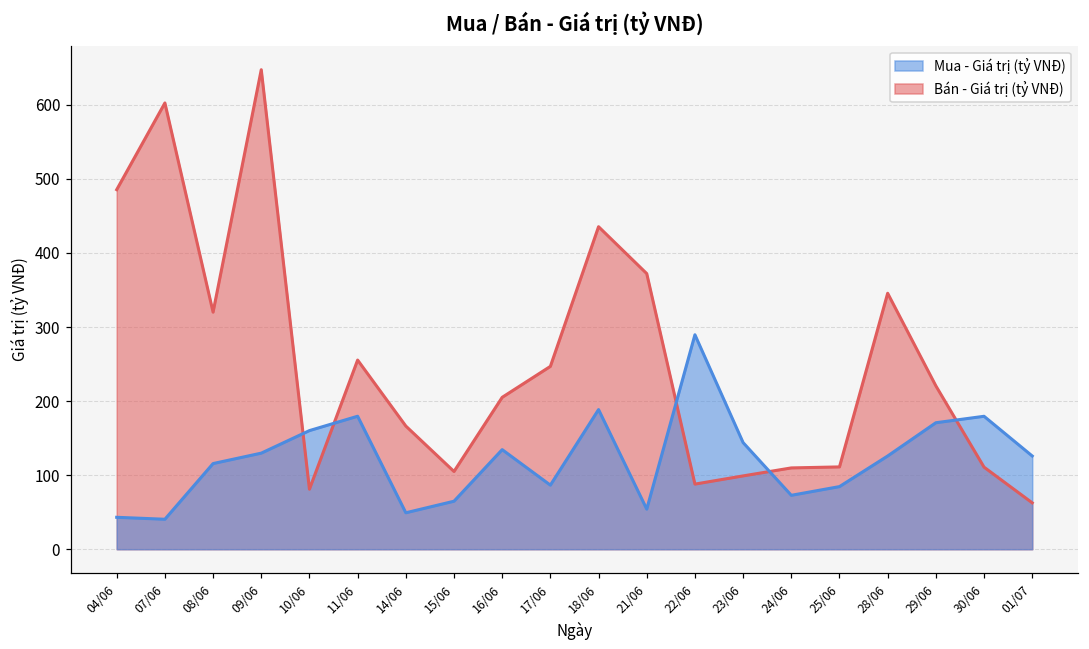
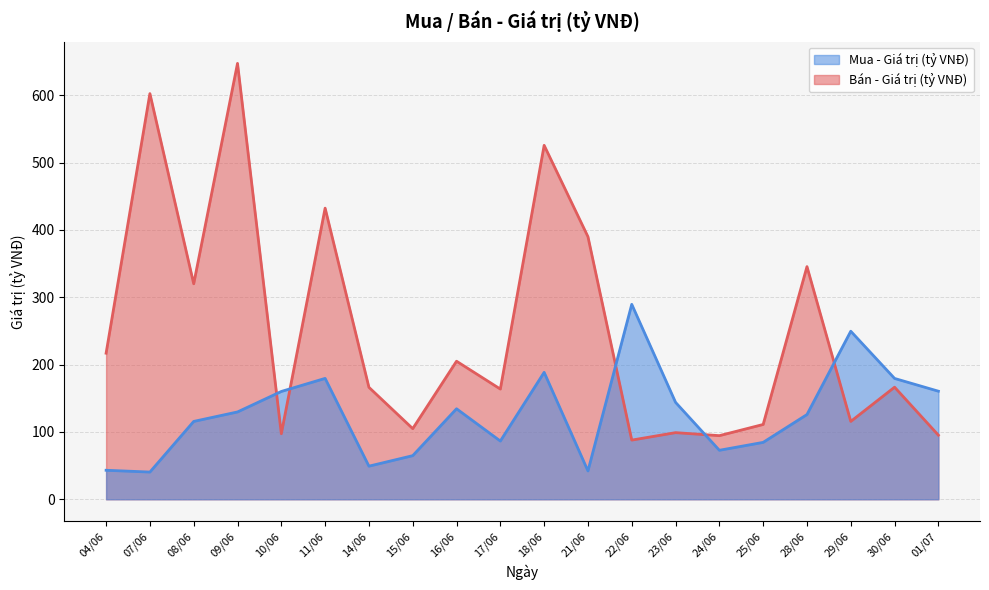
  {
    "Bán - Giá trị (tỷ VNĐ)": {
-     "04/06": 490,
+     "04/06": 220,
      "07/06": 600,
      "08/06": 320,
      "09/06": 650,
-     "10/06": 80,
-     "11/06": 260,
+     "10/06": 100,
+     "11/06": 430,
      "14/06": 170,
      "15/06": 100,
      "16/06": 210,
-     "17/06": 250,
-     "18/06": 440,
-     "21/06": 370,
+     "17/06": 160,
+     "18/06": 530,
+     "21/06": 390,
      "22/06": 90,
      "23/06": 100,
-     "24/06": 110,
+     "24/06": 90,
      "25/06": 110,
      "28/06": 350,
-     "29/06": 220,
-     "30/06": 110,
-     "01/07": 60
+     "29/06": 120,
+     "30/06": 170,
+     "01/07": 100
    },
    "Mua - Giá trị (tỷ VNĐ)": {
      "04/06": 40,
      "07/06": 40,
      "08/06": 120,
      "09/06": 130,
      "10/06": 160,
      "11/06": 180,
      "14/06": 50,
      "15/06": 60,
      "16/06": 130,
      "17/06": 90,
      "18/06": 190,
-     "21/06": 50,
+     "21/06": 40,
      "22/06": 290,
      "23/06": 140,
      "24/06": 70,
      "25/06": 80,
      "28/06": 130,
-     "29/06": 170,
+     "29/06": 250,
      "30/06": 180,
-     "01/07": 130
+     "01/07": 160
    }
  }
